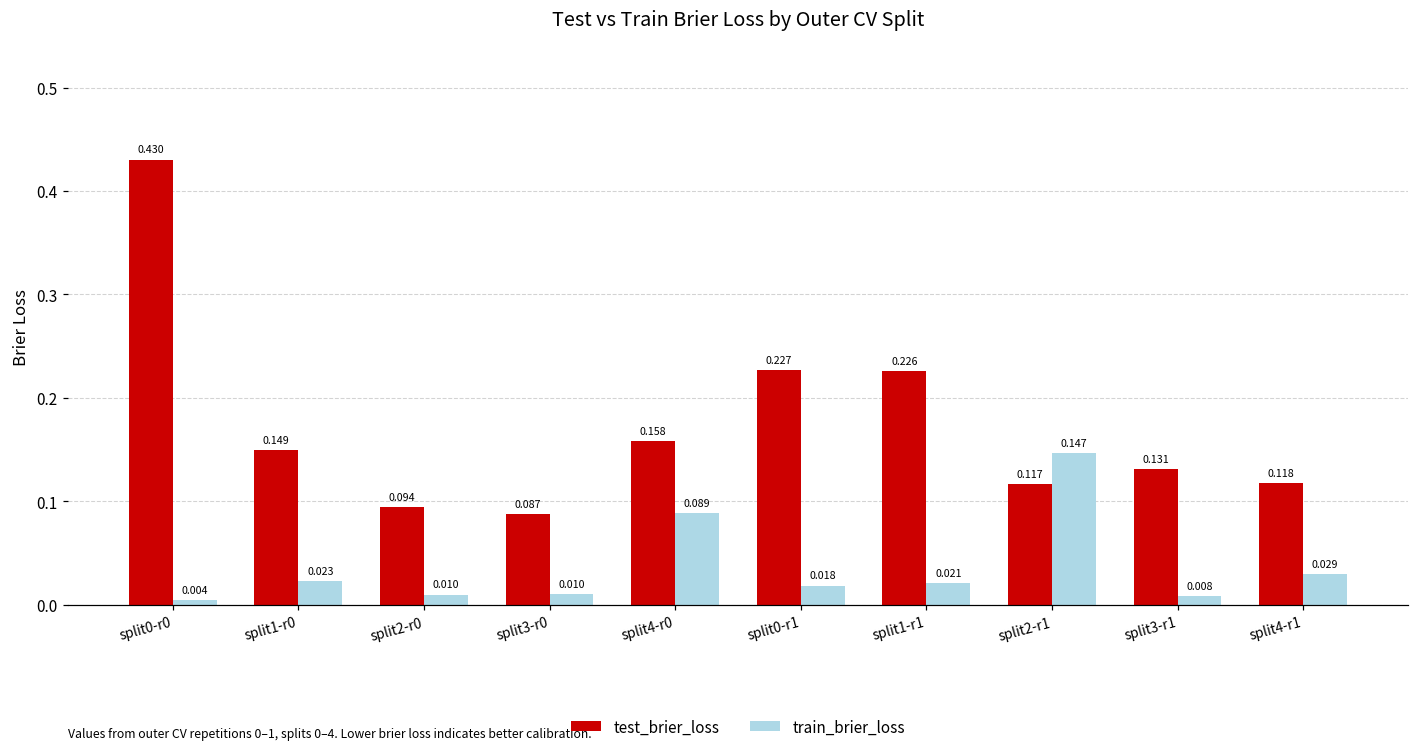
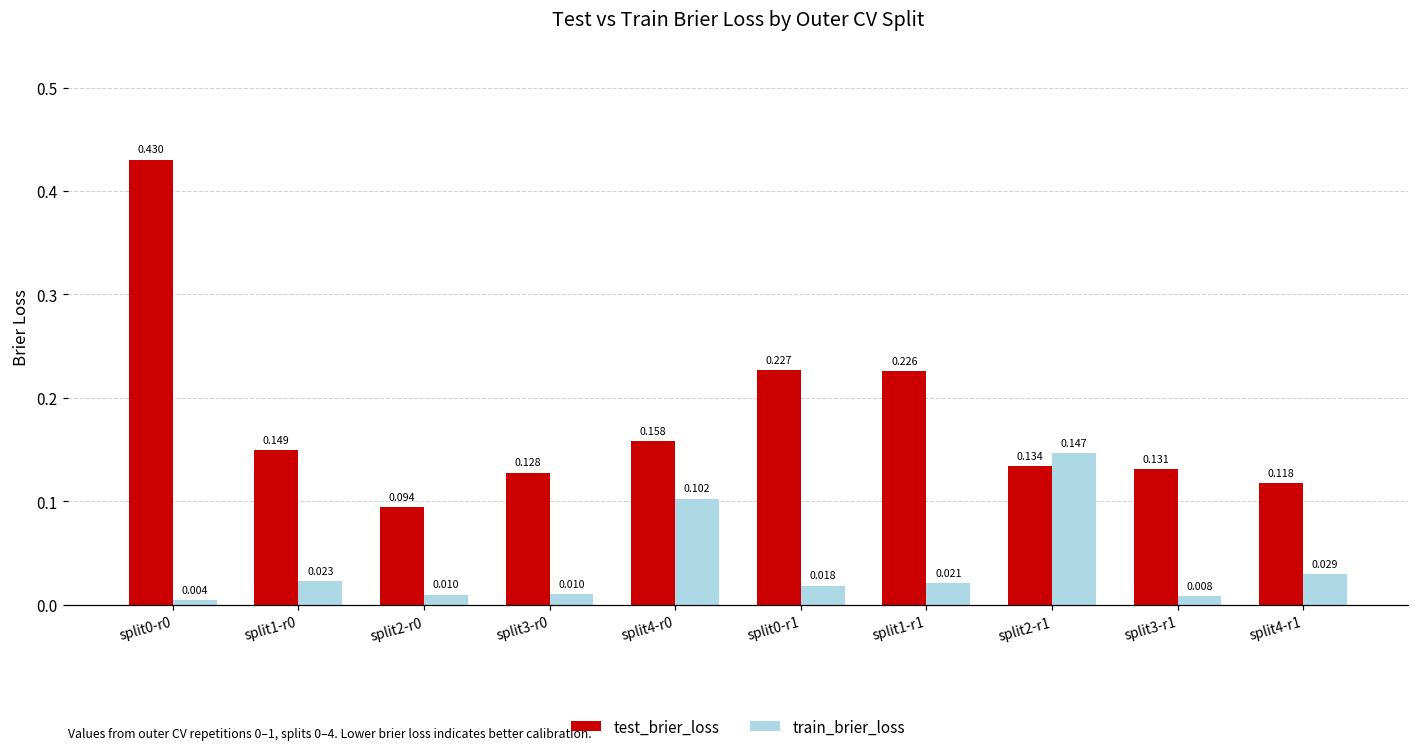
  {
    "test_brier_loss": {
      "split0-r0": 0.430,
      "split1-r0": 0.149,
      "split2-r0": 0.094,
-     "split3-r0": 0.087,
+     "split3-r0": 0.128,
      "split4-r0": 0.158,
      "split0-r1": 0.227,
      "split1-r1": 0.226,
-     "split2-r1": 0.117,
+     "split2-r1": 0.134,
      "split3-r1": 0.131,
      "split4-r1": 0.118
    },
    "train_brier_loss": {
      "split0-r0": 0.004,
      "split1-r0": 0.023,
      "split2-r0": 0.010,
      "split3-r0": 0.010,
-     "split4-r0": 0.089,
+     "split4-r0": 0.102,
      "split0-r1": 0.018,
      "split1-r1": 0.021,
      "split2-r1": 0.147,
      "split3-r1": 0.008,
      "split4-r1": 0.029
    }
  }
